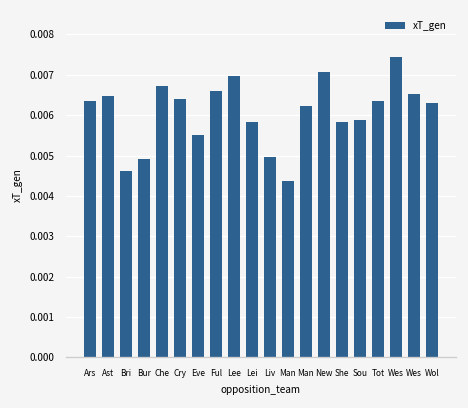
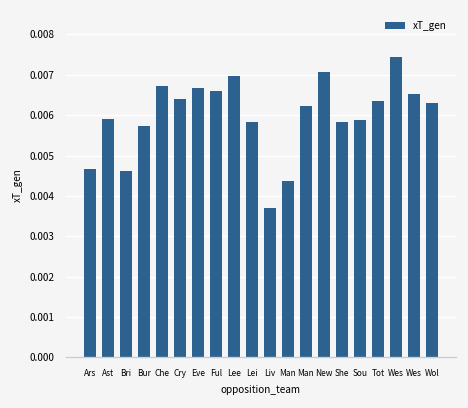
  {
-   "Ars": 0.0063,
-   "Ast": 0.0065,
+   "Ars": 0.0047,
+   "Ast": 0.0059,
    "Bri": 0.0046,
-   "Bur": 0.0049,
+   "Bur": 0.0057,
    "Che": 0.0067,
    "Cry": 0.0064,
-   "Eve": 0.0055,
+   "Eve": 0.0067,
    "Ful": 0.0066,
    "Lee": 0.0070,
    "Lei": 0.0058,
-   "Liv": 0.0050,
+   "Liv": 0.0037,
    "New": 0.0071,
    "She": 0.0058,
    "Sou": 0.0059,
    "Tot": 0.0063,
    "Wol": 0.0063
  }
